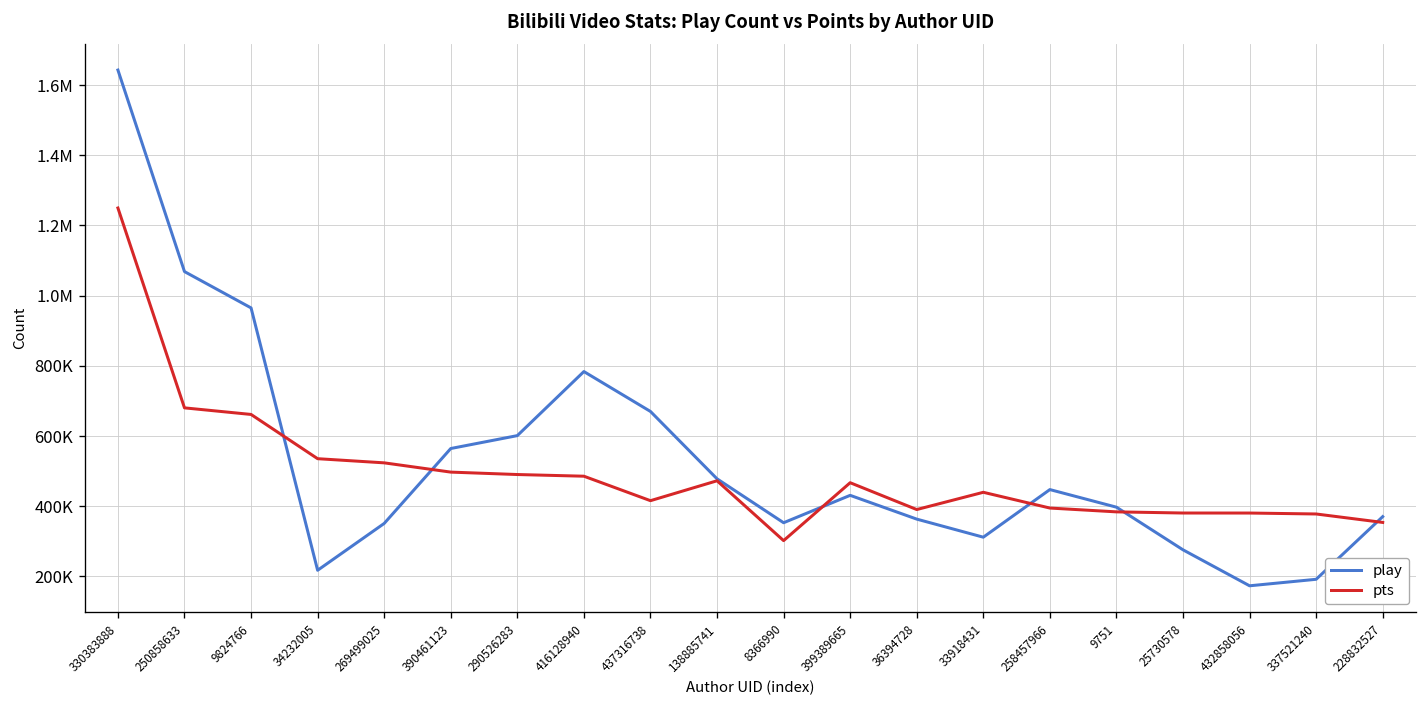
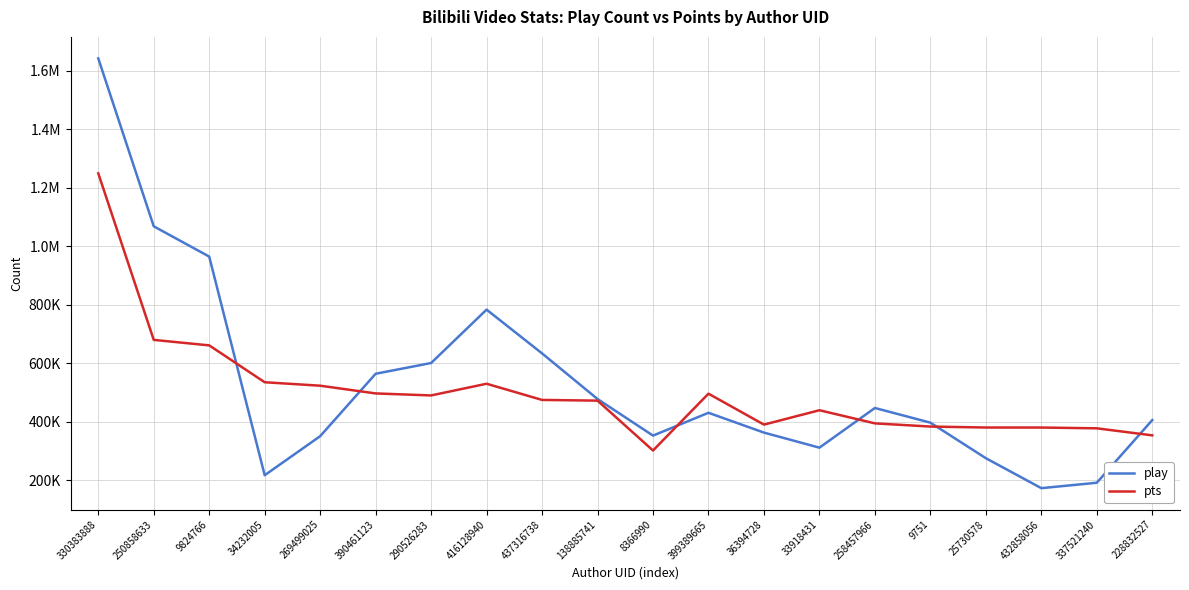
  {
    "play": {
      "330383888": 1640000,
      "250858633": 1070000,
      "9824766": 970000,
      "34232005": 220000,
      "269499025": 350000,
      "390461123": 560000,
      "290526283": 600000,
      "416128940": 780000,
-     "437316738": 670000,
+     "437316738": 630000,
      "8366990": 350000,
      "399389665": 430000,
      "36394728": 360000,
      "33918431": 310000,
      "258457966": 450000,
      "9751": 400000,
      "25730578": 280000,
      "432858056": 170000,
      "337521240": 190000,
-     "228832527": 370000
+     "228832527": 410000
    },
    "pts": {
      "330383888": 1250000,
      "250858633": 680000,
      "9824766": 660000,
      "34232005": 540000,
      "269499025": 520000,
      "390461123": 500000,
      "290526283": 490000,
-     "416128940": 490000,
-     "437316738": 420000,
+     "416128940": 530000,
+     "437316738": 470000,
      "8366990": 300000,
-     "399389665": 470000,
+     "399389665": 500000,
      "36394728": 390000,
      "33918431": 440000,
      "258457966": 390000,
      "9751": 380000,
      "25730578": 380000,
      "432858056": 380000,
      "337521240": 380000,
      "228832527": 350000
    }
  }
